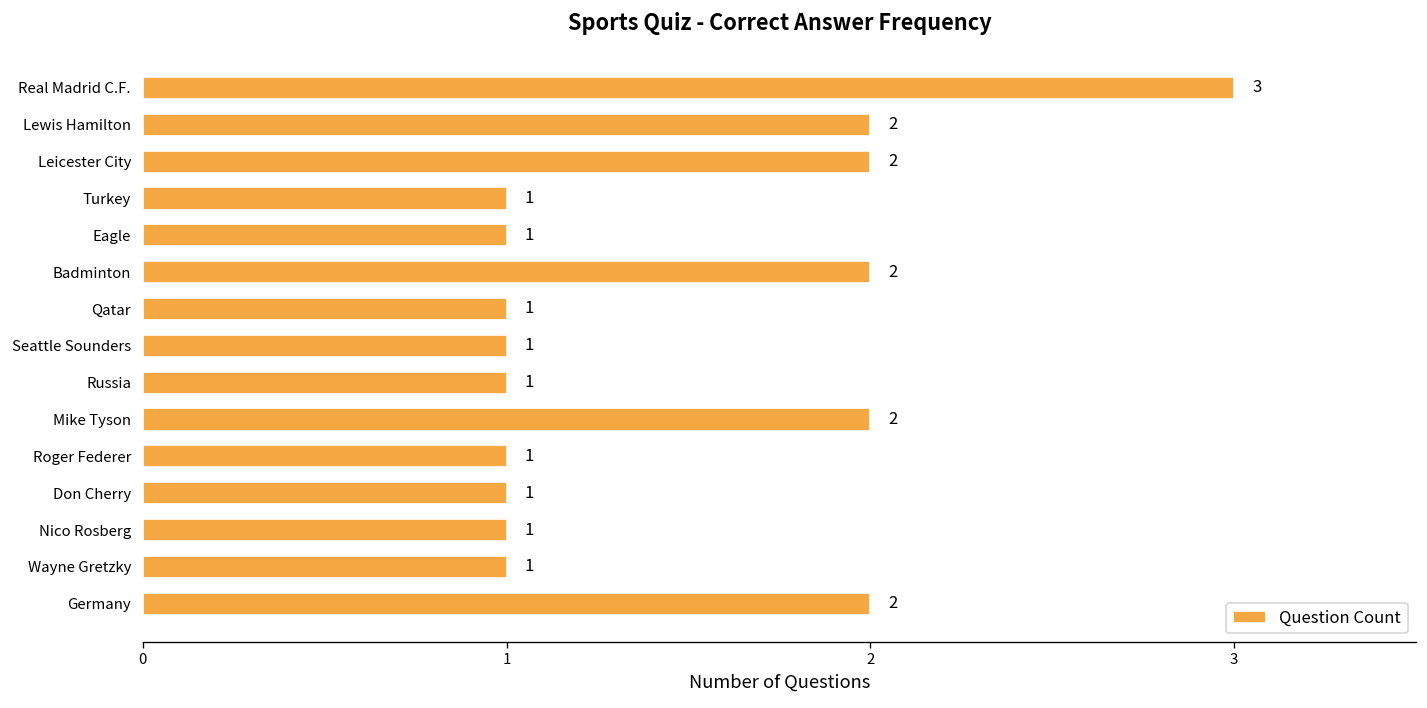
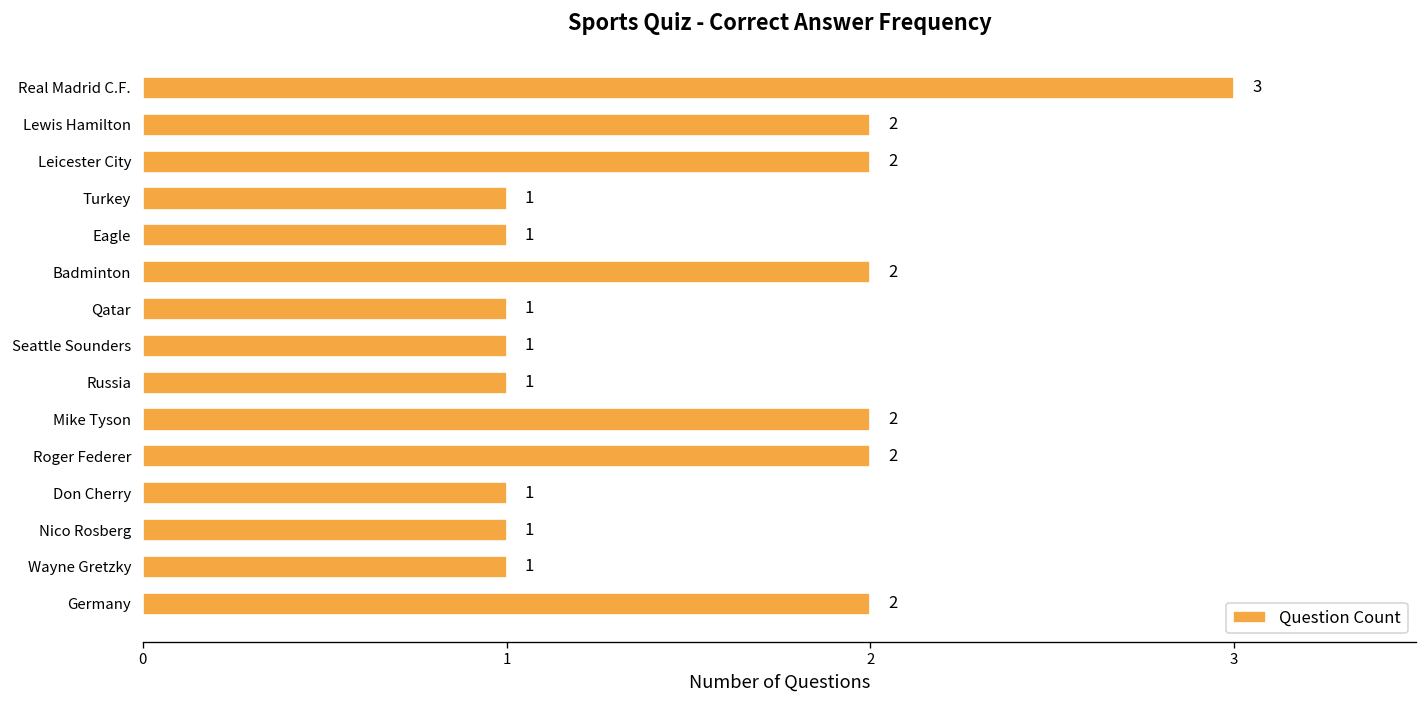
  {
    "Real Madrid C.F.": 3,
    "Lewis Hamilton": 2,
    "Leicester City": 2,
    "Turkey": 1,
    "Eagle": 1,
    "Badminton": 2,
    "Qatar": 1,
    "Seattle Sounders": 1,
    "Russia": 1,
    "Mike Tyson": 2,
-   "Roger Federer": 1,
+   "Roger Federer": 2,
    "Don Cherry": 1,
    "Nico Rosberg": 1,
    "Wayne Gretzky": 1,
    "Germany": 2
  }
